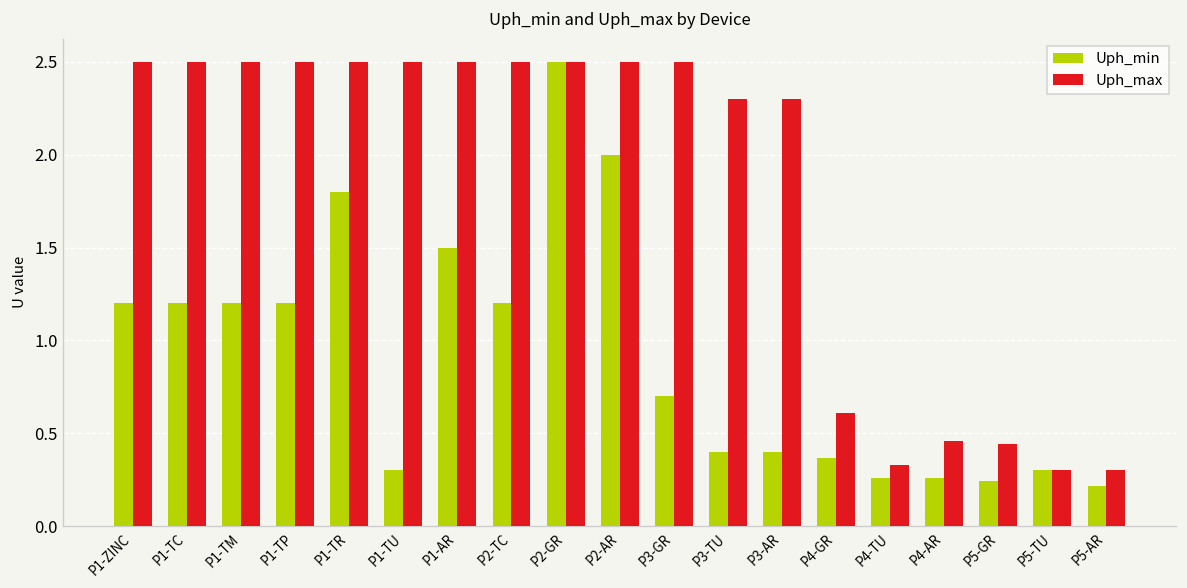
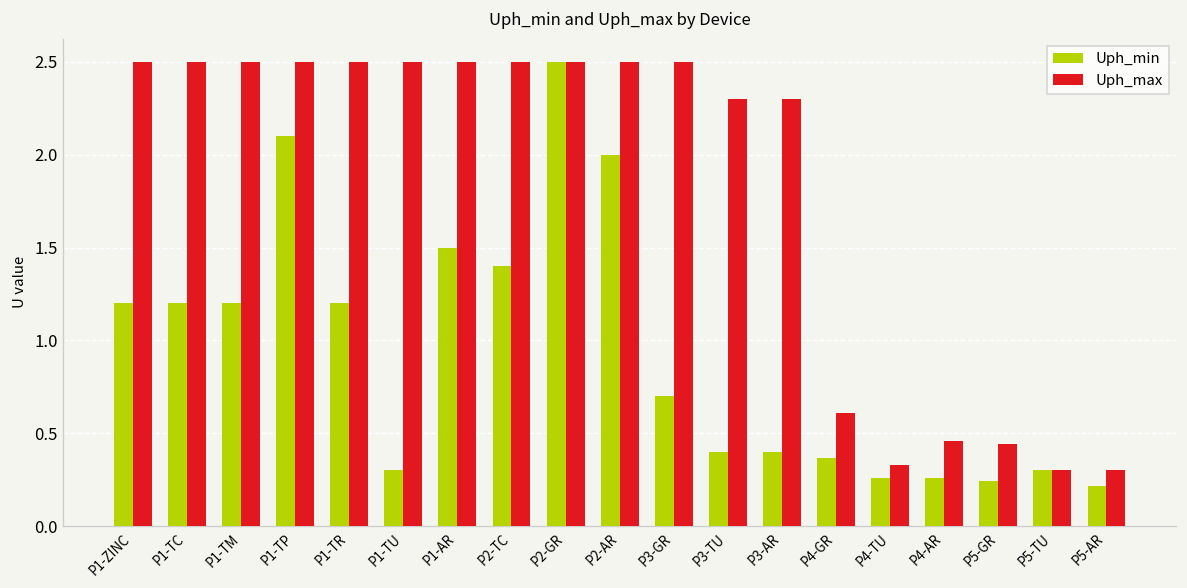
  {
    "Uph_min": {
      "P1-ZINC": 1.2,
      "P1-TC": 1.2,
      "P1-TM": 1.2,
-     "P1-TP": 1.2,
-     "P1-TR": 1.8,
+     "P1-TP": 2.1,
+     "P1-TR": 1.2,
      "P1-TU": 0.3,
      "P1-AR": 1.5,
-     "P2-TC": 1.2,
+     "P2-TC": 1.4,
      "P2-GR": 2.5,
      "P2-AR": 2.0,
      "P3-GR": 0.7,
      "P3-TU": 0.4,
      "P3-AR": 0.4,
      "P4-GR": 0.37,
      "P4-TU": 0.26,
      "P4-AR": 0.26,
      "P5-GR": 0.24,
      "P5-TU": 0.3,
      "P5-AR": 0.22
    },
    "Uph_max": {
      "P1-ZINC": 2.5,
      "P1-TC": 2.5,
      "P1-TM": 2.5,
      "P1-TP": 2.5,
      "P1-TR": 2.5,
      "P1-TU": 2.5,
      "P1-AR": 2.5,
      "P2-TC": 2.5,
      "P2-GR": 2.5,
      "P2-AR": 2.5,
      "P3-GR": 2.5,
      "P3-TU": 2.3,
      "P3-AR": 2.3,
      "P4-GR": 0.6,
      "P4-TU": 0.33,
      "P4-AR": 0.46,
      "P5-GR": 0.44,
      "P5-TU": 0.3,
      "P5-AR": 0.3
    }
  }
